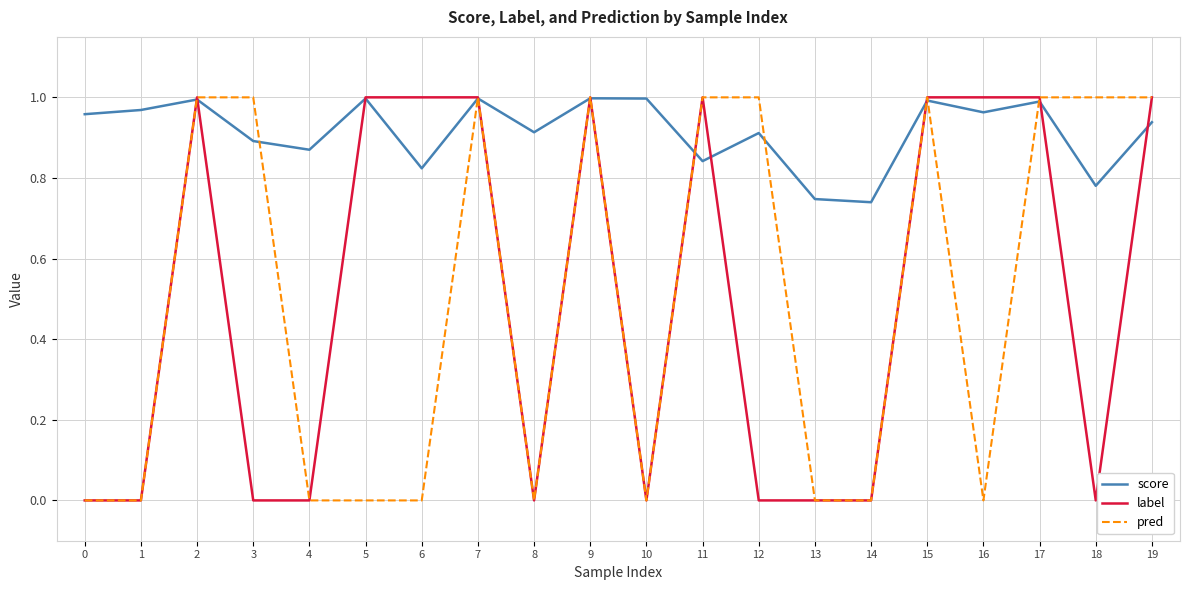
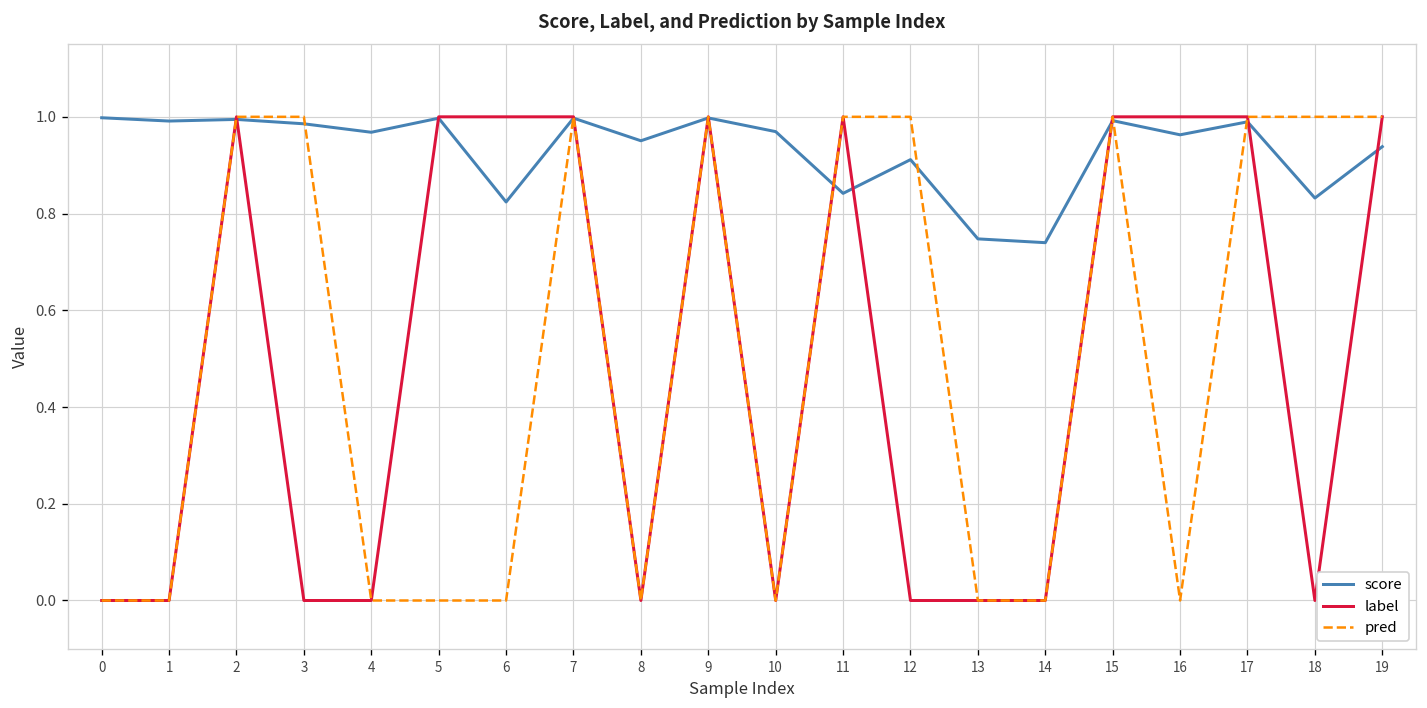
  {
    "score": {
-     "0": 0.96,
-     "1": 0.97,
-     "3": 0.89,
-     "4": 0.87,
+     "0": 1.00,
+     "1": 0.99,
+     "3": 0.99,
+     "4": 0.97,
      "6": 0.82,
-     "8": 0.91,
-     "10": 1.00,
+     "8": 0.95,
+     "10": 0.97,
      "11": 0.84,
      "12": 0.91,
      "13": 0.75,
      "14": 0.74,
      "15": 0.99,
      "16": 0.96,
      "17": 0.99,
-     "18": 0.78,
+     "18": 0.83,
      "19": 0.94
    },
    "label": {
      "3": 0.00,
      "6": 1.00,
      "12": 0.00,
      "16": 1.00,
      "18": 0.00
    },
    "pred": {
      "3": 1.00,
      "5": 0.00,
      "6": 0.00,
      "12": 1.00,
      "16": 0.00,
      "18": 1.00
    }
  }
